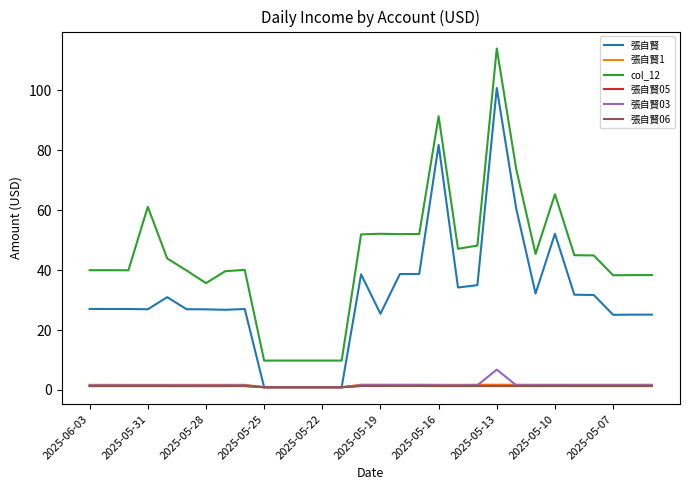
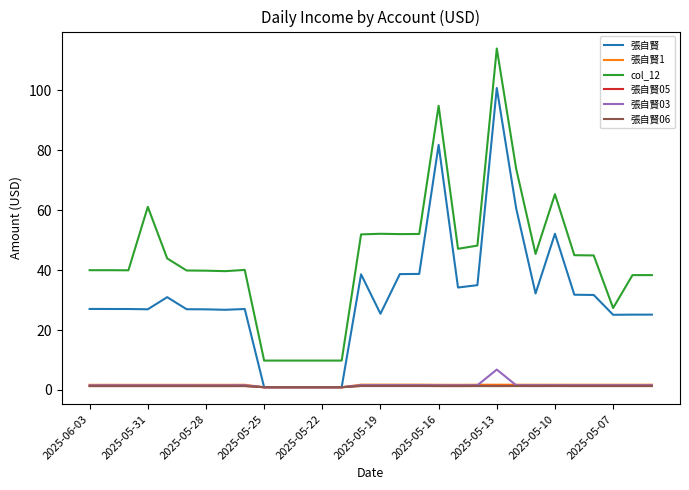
  {
    "張自賢": {
      "2025-06-03": 27,
      "2025-05-31": 27,
      "2025-05-28": 27,
      "2025-05-19": 25,
      "2025-05-16": 82,
      "2025-05-13": 101,
      "2025-05-10": 52,
      "2025-05-07": 25
    },
    "col_12": {
      "2025-06-03": 40,
      "2025-05-31": 61,
-     "2025-05-28": 36,
+     "2025-05-28": 40,
      "2025-05-25": 10,
      "2025-05-22": 10,
      "2025-05-19": 52,
-     "2025-05-16": 91,
+     "2025-05-16": 95,
      "2025-05-13": 114,
      "2025-05-10": 65,
-     "2025-05-07": 38
+     "2025-05-07": 27
    },
    "張自賢03": {
      "2025-05-13": 7
    }
  }
